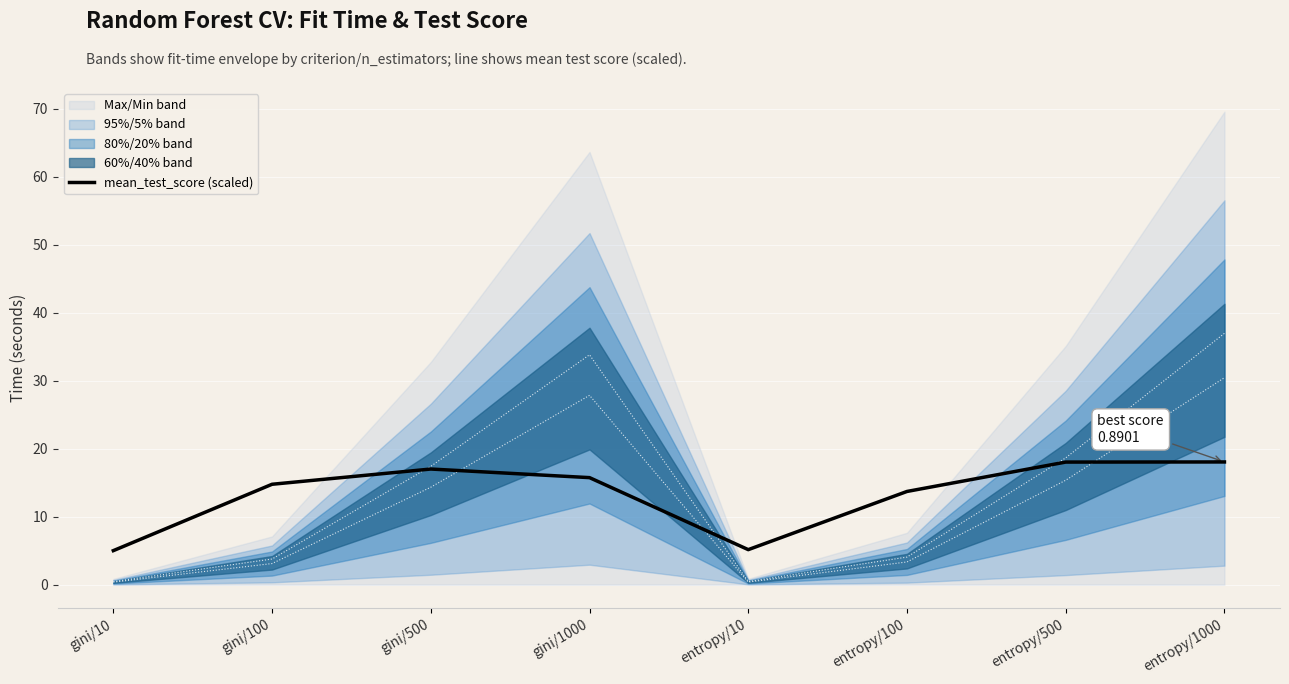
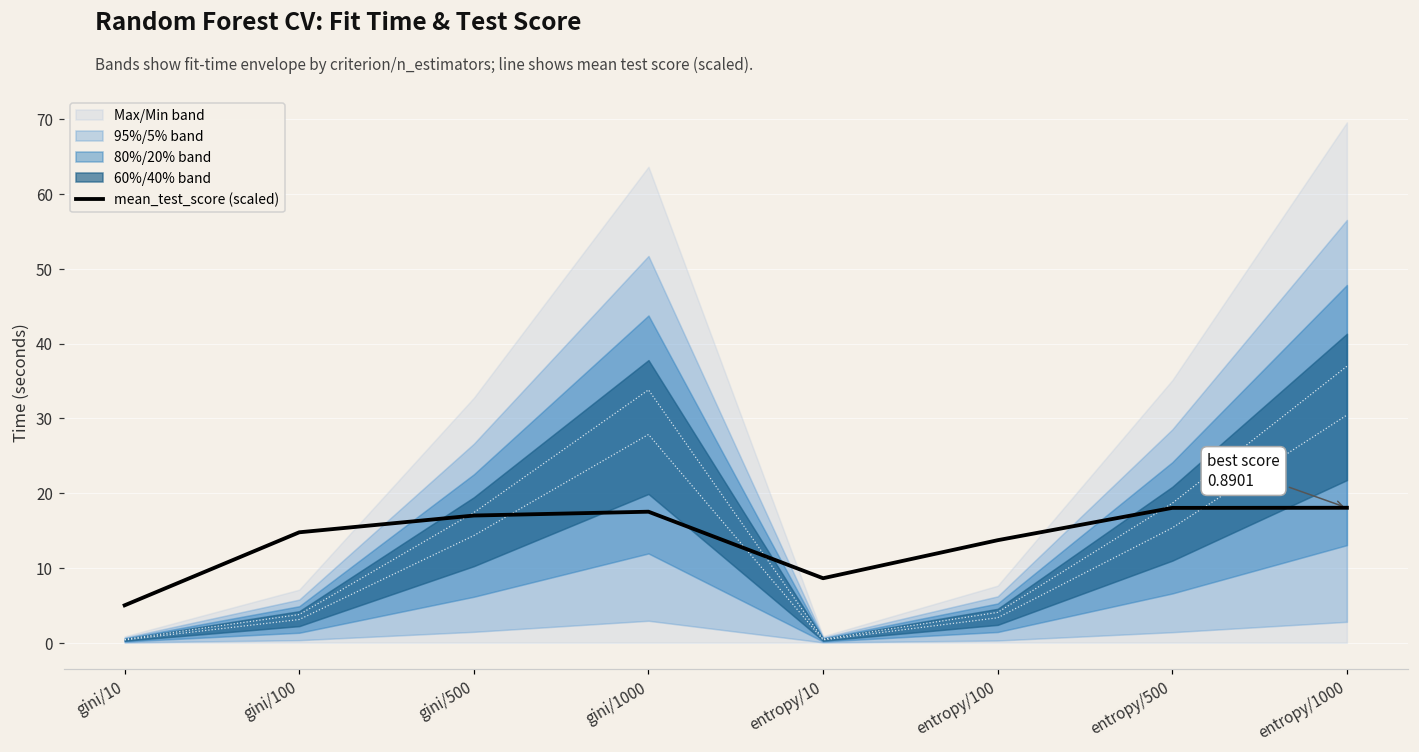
  {
    "mean_test_score (scaled)": {
      "gini/10": 5,
      "gini/100": 15,
      "gini/500": 17,
-     "gini/1000": 16,
-     "entropy/10": 5,
+     "gini/1000": 18,
+     "entropy/10": 9,
      "entropy/100": 14,
      "entropy/500": 18
    }
  }
